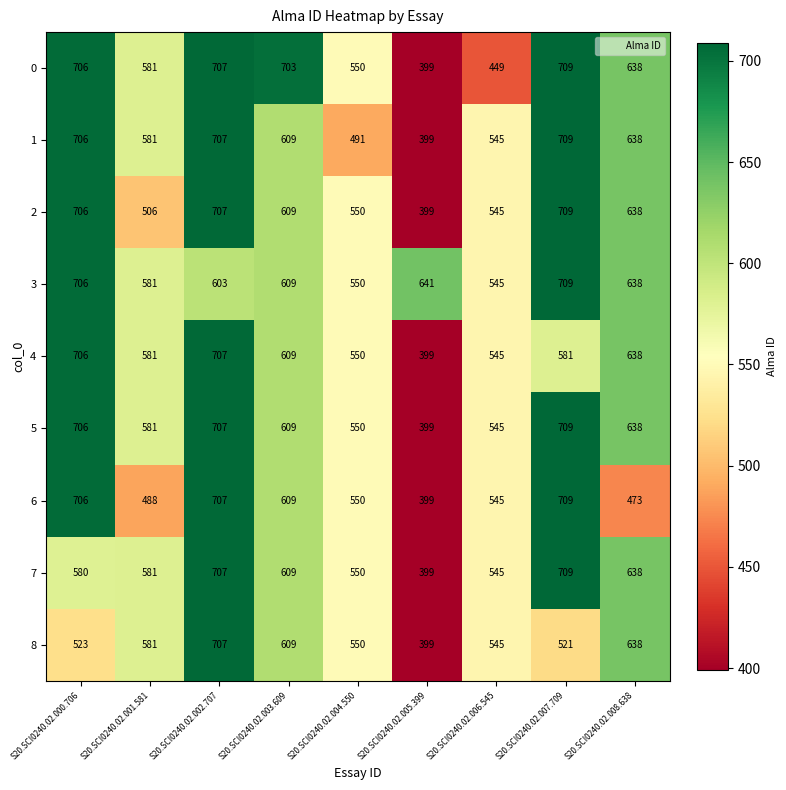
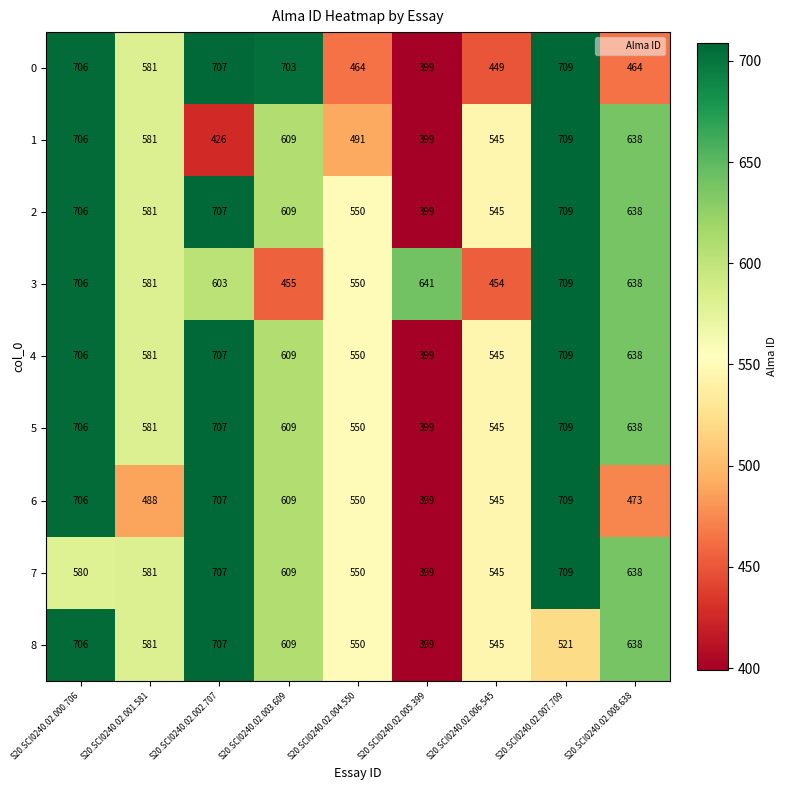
  {
    "0": {
      "S20.SCI0240.02.000.706": 706,
      "S20.SCI0240.02.001.581": 581,
      "S20.SCI0240.02.002.707": 707,
      "S20.SCI0240.02.003.609": 703,
-     "S20.SCI0240.02.004.550": 550,
+     "S20.SCI0240.02.004.550": 464,
      "S20.SCI0240.02.005.399": 399,
      "S20.SCI0240.02.006.545": 449,
      "S20.SCI0240.02.007.709": 709,
-     "S20.SCI0240.02.008.638": 638
+     "S20.SCI0240.02.008.638": 464
    },
    "1": {
      "S20.SCI0240.02.000.706": 706,
      "S20.SCI0240.02.001.581": 581,
-     "S20.SCI0240.02.002.707": 707,
+     "S20.SCI0240.02.002.707": 426,
      "S20.SCI0240.02.003.609": 609,
      "S20.SCI0240.02.004.550": 491,
      "S20.SCI0240.02.005.399": 399,
      "S20.SCI0240.02.006.545": 545,
      "S20.SCI0240.02.007.709": 709,
      "S20.SCI0240.02.008.638": 638
    },
    "2": {
      "S20.SCI0240.02.000.706": 706,
-     "S20.SCI0240.02.001.581": 506,
+     "S20.SCI0240.02.001.581": 581,
      "S20.SCI0240.02.002.707": 707,
      "S20.SCI0240.02.003.609": 609,
      "S20.SCI0240.02.004.550": 550,
      "S20.SCI0240.02.005.399": 399,
      "S20.SCI0240.02.006.545": 545,
      "S20.SCI0240.02.007.709": 709,
      "S20.SCI0240.02.008.638": 638
    },
    "3": {
      "S20.SCI0240.02.000.706": 706,
      "S20.SCI0240.02.001.581": 581,
      "S20.SCI0240.02.002.707": 603,
-     "S20.SCI0240.02.003.609": 609,
+     "S20.SCI0240.02.003.609": 455,
      "S20.SCI0240.02.004.550": 550,
      "S20.SCI0240.02.005.399": 641,
-     "S20.SCI0240.02.006.545": 545,
+     "S20.SCI0240.02.006.545": 454,
      "S20.SCI0240.02.007.709": 709,
      "S20.SCI0240.02.008.638": 638
    },
    "4": {
      "S20.SCI0240.02.000.706": 706,
      "S20.SCI0240.02.001.581": 581,
      "S20.SCI0240.02.002.707": 707,
      "S20.SCI0240.02.003.609": 609,
      "S20.SCI0240.02.004.550": 550,
      "S20.SCI0240.02.005.399": 399,
      "S20.SCI0240.02.006.545": 545,
-     "S20.SCI0240.02.007.709": 581,
+     "S20.SCI0240.02.007.709": 709,
      "S20.SCI0240.02.008.638": 638
    },
    "5": {
      "S20.SCI0240.02.000.706": 706,
      "S20.SCI0240.02.001.581": 581,
      "S20.SCI0240.02.002.707": 707,
      "S20.SCI0240.02.003.609": 609,
      "S20.SCI0240.02.004.550": 550,
      "S20.SCI0240.02.005.399": 399,
      "S20.SCI0240.02.006.545": 545,
      "S20.SCI0240.02.007.709": 709,
      "S20.SCI0240.02.008.638": 638
    },
    "6": {
      "S20.SCI0240.02.000.706": 706,
      "S20.SCI0240.02.001.581": 488,
      "S20.SCI0240.02.002.707": 707,
      "S20.SCI0240.02.003.609": 609,
      "S20.SCI0240.02.004.550": 550,
      "S20.SCI0240.02.005.399": 399,
      "S20.SCI0240.02.006.545": 545,
      "S20.SCI0240.02.007.709": 709,
      "S20.SCI0240.02.008.638": 473
    },
    "7": {
      "S20.SCI0240.02.000.706": 580,
      "S20.SCI0240.02.001.581": 581,
      "S20.SCI0240.02.002.707": 707,
      "S20.SCI0240.02.003.609": 609,
      "S20.SCI0240.02.004.550": 550,
      "S20.SCI0240.02.005.399": 399,
      "S20.SCI0240.02.006.545": 545,
      "S20.SCI0240.02.007.709": 709,
      "S20.SCI0240.02.008.638": 638
    },
    "8": {
-     "S20.SCI0240.02.000.706": 523,
+     "S20.SCI0240.02.000.706": 706,
      "S20.SCI0240.02.001.581": 581,
      "S20.SCI0240.02.002.707": 707,
      "S20.SCI0240.02.003.609": 609,
      "S20.SCI0240.02.004.550": 550,
      "S20.SCI0240.02.005.399": 399,
      "S20.SCI0240.02.006.545": 545,
      "S20.SCI0240.02.007.709": 521,
      "S20.SCI0240.02.008.638": 638
    }
  }
